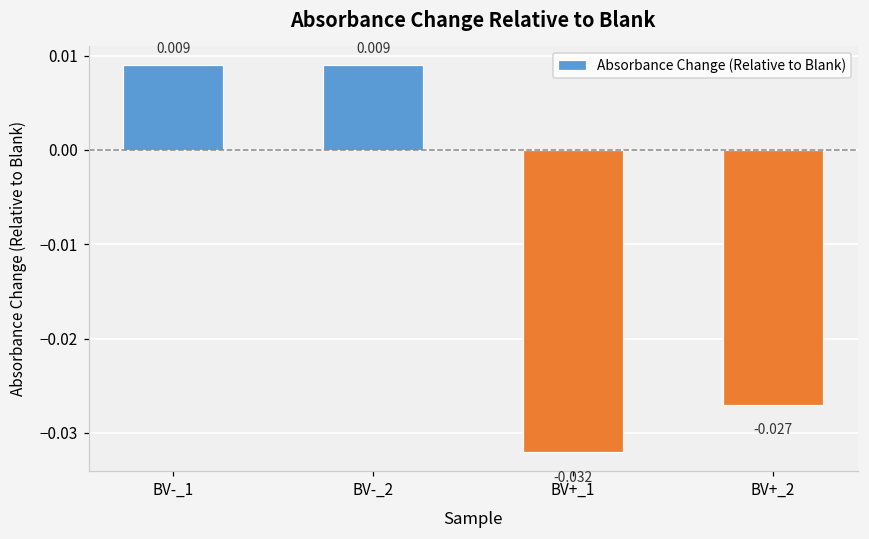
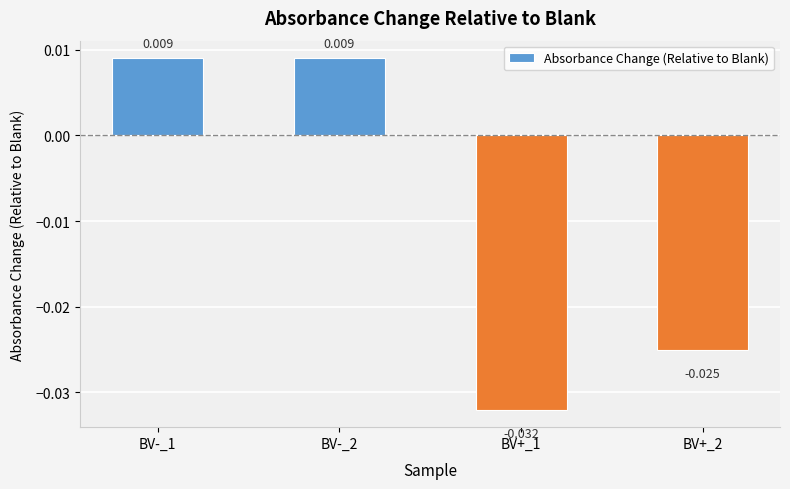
  {
    "BV-_1": 0.009,
    "BV-_2": 0.009,
    "BV+_1": -0.032,
-   "BV+_2": -0.027
+   "BV+_2": -0.025
  }
